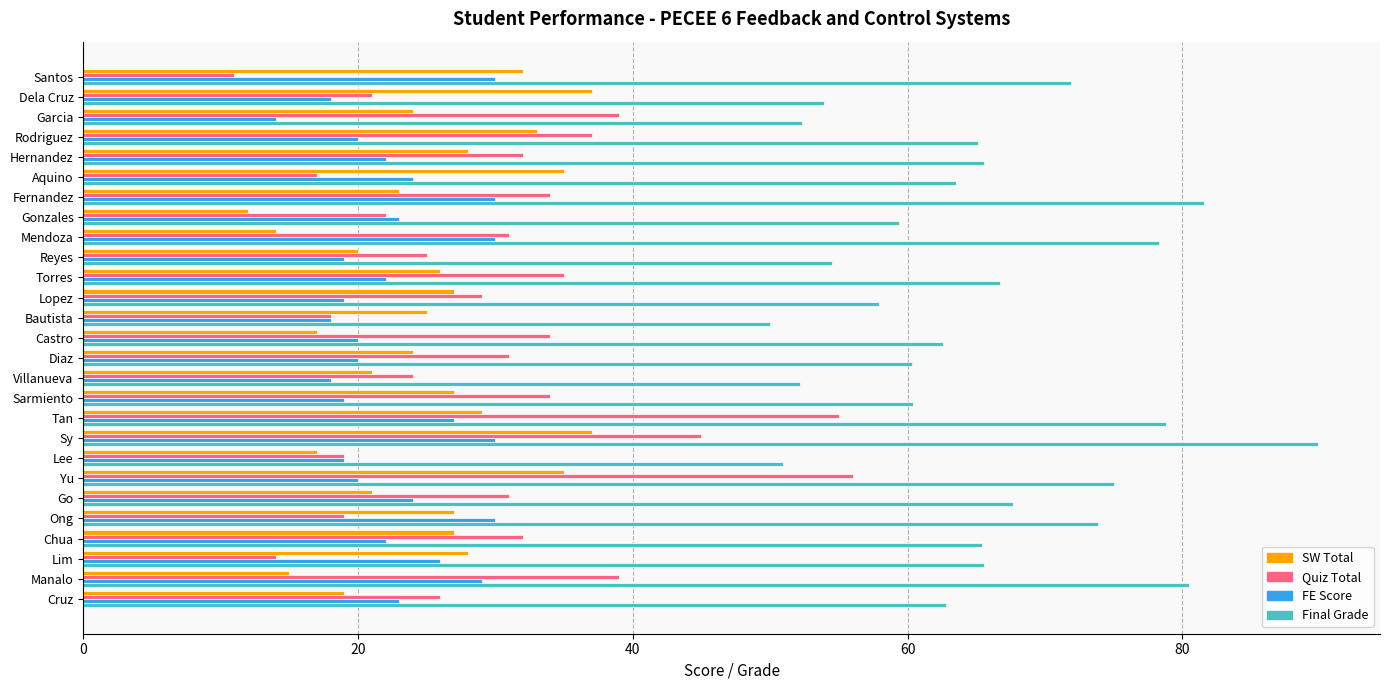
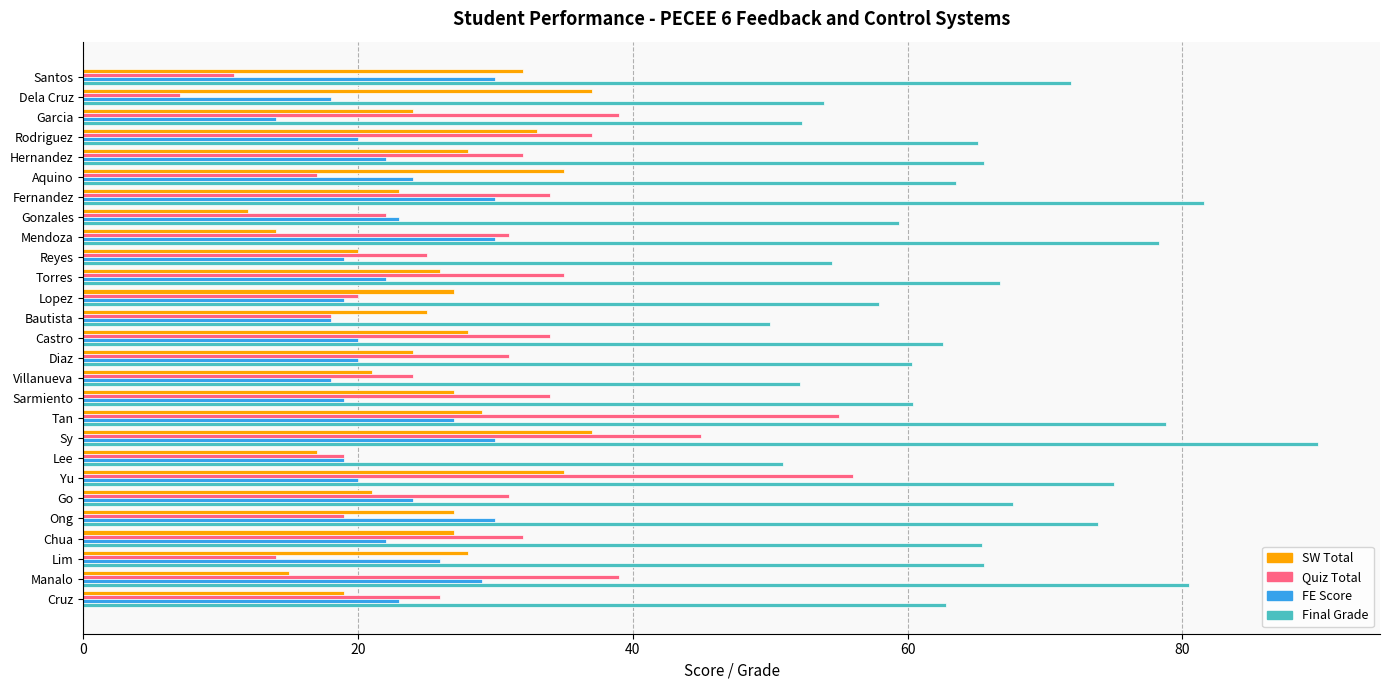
  {
    "SW Total": {
      "Santos": 32,
      "Dela Cruz": 37,
      "Garcia": 24,
      "Rodriguez": 33,
      "Hernandez": 28,
      "Aquino": 35,
      "Fernandez": 23,
      "Gonzales": 12,
      "Mendoza": 14,
      "Reyes": 20,
      "Torres": 26,
      "Lopez": 27,
      "Bautista": 25,
-     "Castro": 17,
+     "Castro": 28,
      "Diaz": 24,
      "Villanueva": 21,
      "Sarmiento": 27,
      "Tan": 29,
      "Sy": 37,
      "Lee": 17,
      "Yu": 35,
      "Go": 21,
      "Ong": 27,
      "Chua": 27,
      "Lim": 28,
      "Manalo": 15,
      "Cruz": 19
    },
    "Quiz Total": {
      "Santos": 11,
-     "Dela Cruz": 21,
+     "Dela Cruz": 7,
      "Garcia": 39,
      "Rodriguez": 37,
      "Hernandez": 32,
      "Aquino": 17,
      "Fernandez": 34,
      "Gonzales": 22,
      "Mendoza": 31,
      "Reyes": 25,
      "Torres": 35,
-     "Lopez": 29,
+     "Lopez": 20,
      "Bautista": 18,
      "Castro": 34,
      "Diaz": 31,
      "Villanueva": 24,
      "Sarmiento": 34,
      "Tan": 55,
      "Sy": 45,
      "Lee": 19,
      "Yu": 56,
      "Go": 31,
      "Ong": 19,
      "Chua": 32,
      "Lim": 14,
      "Manalo": 39,
      "Cruz": 26
    }
  }
